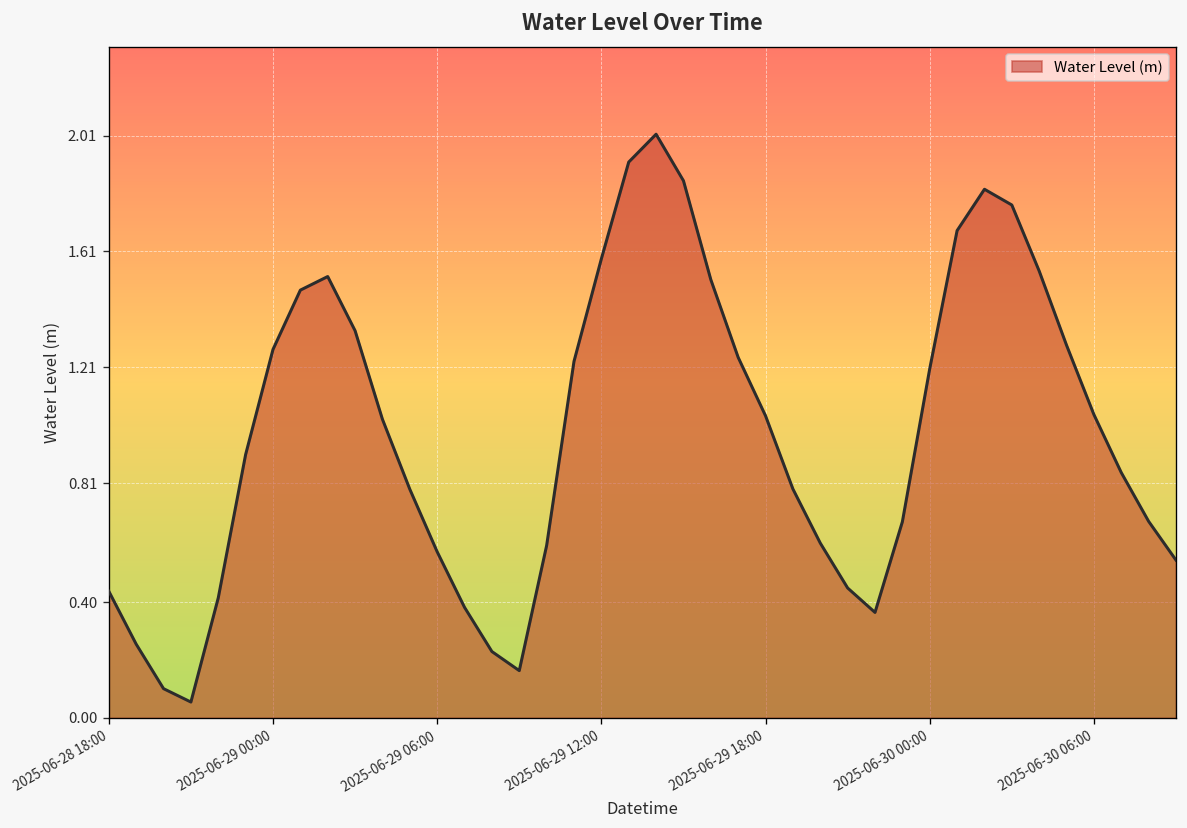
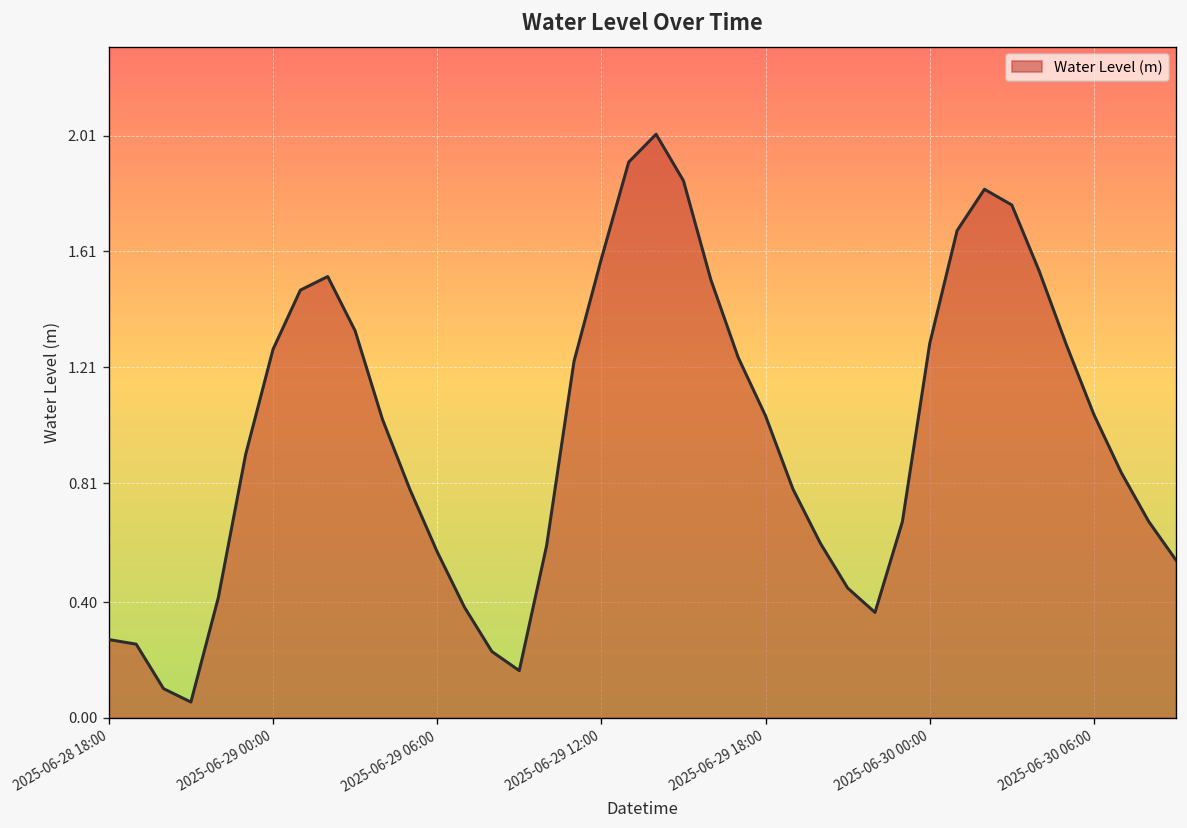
  {
-   "2025-06-28 18:00": 0.44,
+   "2025-06-28 18:00": 0.27,
    "2025-06-29 00:00": 1.27,
    "2025-06-29 06:00": 0.57,
    "2025-06-29 12:00": 1.58,
    "2025-06-29 18:00": 1.04,
-   "2025-06-30 00:00": 1.21,
+   "2025-06-30 00:00": 1.29,
    "2025-06-30 06:00": 1.05
  }
